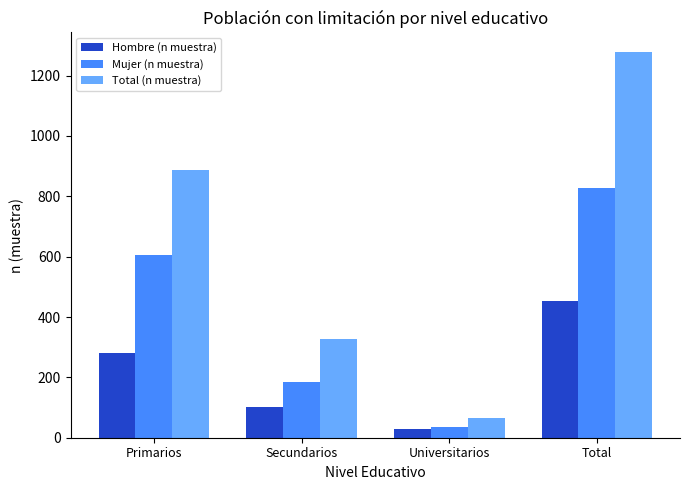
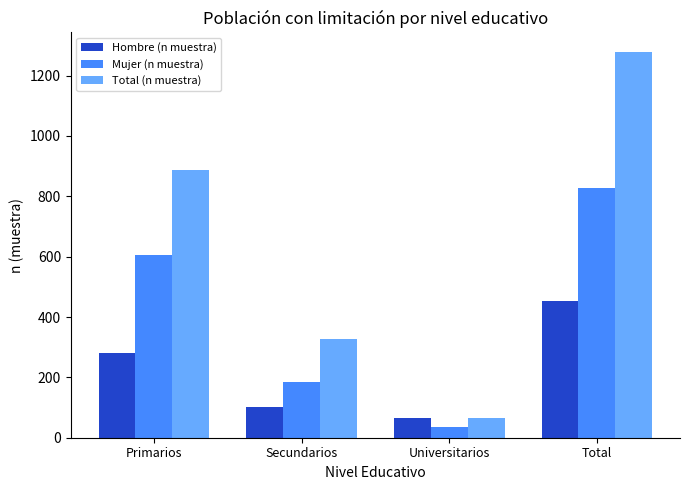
  {
    "Hombre (n muestra)": {
      "Primarios": 280,
      "Secundarios": 100,
-     "Universitarios": 30,
+     "Universitarios": 60,
      "Total": 450
    }
  }
